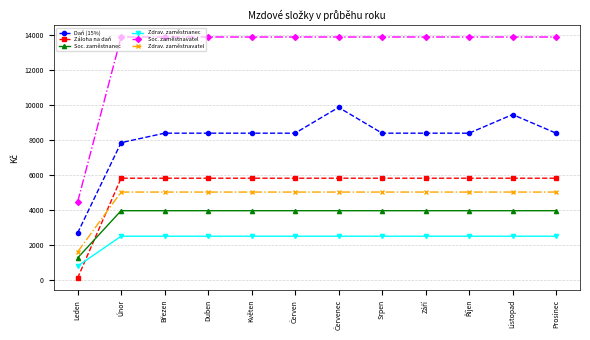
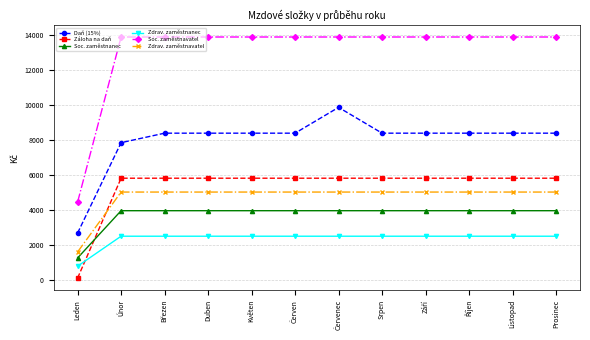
  {
    "Daň (15%)": {
      "Leden": 2700,
      "Únor": 7900,
      "Březen": 8400,
      "Duben": 8400,
      "Květen": 8400,
      "Červen": 8400,
      "Červenec": 9900,
      "Srpen": 8400,
      "Září": 8400,
      "Říjen": 8400,
-     "Listopad": 9500,
+     "Listopad": 8400,
      "Prosinec": 8400
    },
    "Záloha na daň": {
      "Leden": 100,
      "Únor": 5800,
      "Březen": 5800,
      "Duben": 5800,
      "Květen": 5800,
      "Červen": 5800,
      "Červenec": 5800,
      "Srpen": 5800,
      "Září": 5800,
      "Říjen": 5800,
      "Listopad": 5800,
      "Prosinec": 5800
    },
    "Soc. zaměstnanec": {
      "Leden": 1300,
      "Únor": 4000,
      "Březen": 4000,
      "Duben": 4000,
      "Květen": 4000,
      "Červen": 4000,
      "Červenec": 4000,
      "Srpen": 4000,
      "Září": 4000,
      "Říjen": 4000,
      "Listopad": 4000,
      "Prosinec": 4000
    },
    "Zdrav. zaměstnanec": {
      "Leden": 800,
      "Únor": 2500,
      "Březen": 2500,
      "Duben": 2500,
      "Květen": 2500,
      "Červen": 2500,
      "Červenec": 2500,
      "Srpen": 2500,
      "Září": 2500,
      "Říjen": 2500,
      "Listopad": 2500,
      "Prosinec": 2500
    },
    "Soc. zaměstnavatel": {
      "Leden": 4500,
      "Duben": 13900,
      "Květen": 13900,
      "Červen": 13900,
      "Červenec": 13900,
      "Srpen": 13900,
      "Září": 13900,
      "Říjen": 13900,
      "Listopad": 13900,
      "Prosinec": 13900
    },
    "Zdrav. zaměstnavatel": {
      "Leden": 1600,
      "Únor": 5000,
      "Březen": 5000,
      "Duben": 5000,
      "Květen": 5000,
      "Červen": 5000,
      "Červenec": 5000,
      "Srpen": 5000,
      "Září": 5000,
      "Říjen": 5000,
      "Listopad": 5000,
      "Prosinec": 5000
    }
  }
